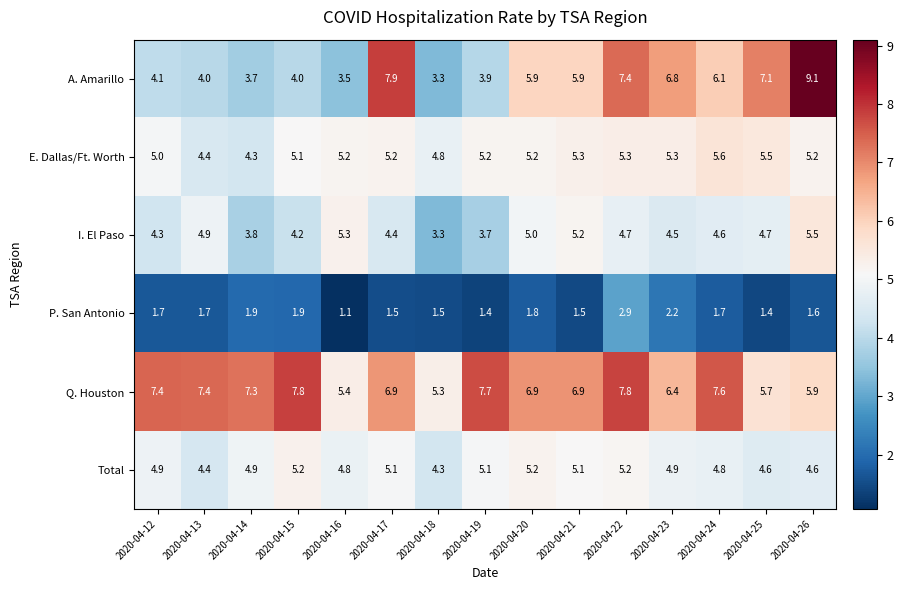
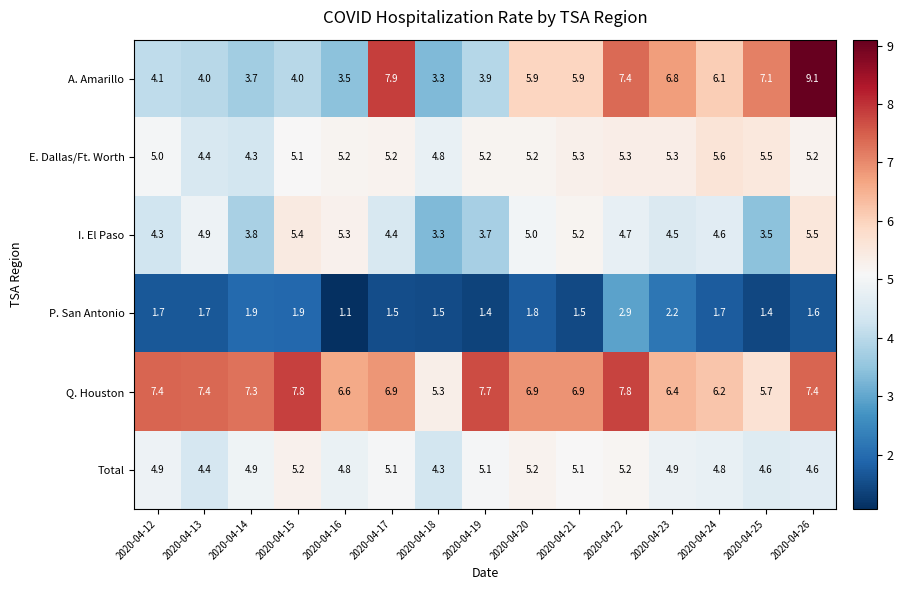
  {
    "A. Amarillo": {
      "2020-04-12": 4.1,
      "2020-04-13": 4.0,
      "2020-04-14": 3.7,
      "2020-04-15": 4.0,
      "2020-04-16": 3.5,
      "2020-04-17": 7.9,
      "2020-04-18": 3.3,
      "2020-04-19": 3.9,
      "2020-04-20": 5.9,
      "2020-04-21": 5.9,
      "2020-04-22": 7.4,
      "2020-04-23": 6.8,
      "2020-04-24": 6.1,
      "2020-04-25": 7.1,
      "2020-04-26": 9.1
    },
    "E. Dallas/Ft. Worth": {
      "2020-04-12": 5.0,
      "2020-04-13": 4.4,
      "2020-04-14": 4.3,
      "2020-04-15": 5.1,
      "2020-04-16": 5.2,
      "2020-04-17": 5.2,
      "2020-04-18": 4.8,
      "2020-04-19": 5.2,
      "2020-04-20": 5.2,
      "2020-04-21": 5.3,
      "2020-04-22": 5.3,
      "2020-04-23": 5.3,
      "2020-04-24": 5.6,
      "2020-04-25": 5.5,
      "2020-04-26": 5.2
    },
    "I. El Paso": {
      "2020-04-12": 4.3,
      "2020-04-13": 4.9,
      "2020-04-14": 3.8,
-     "2020-04-15": 4.2,
+     "2020-04-15": 5.4,
      "2020-04-16": 5.3,
      "2020-04-17": 4.4,
      "2020-04-18": 3.3,
      "2020-04-19": 3.7,
      "2020-04-20": 5.0,
      "2020-04-21": 5.2,
      "2020-04-22": 4.7,
      "2020-04-23": 4.5,
      "2020-04-24": 4.6,
-     "2020-04-25": 4.7,
+     "2020-04-25": 3.5,
      "2020-04-26": 5.5
    },
    "P. San Antonio": {
      "2020-04-12": 1.7,
      "2020-04-13": 1.7,
      "2020-04-14": 1.9,
      "2020-04-15": 1.9,
      "2020-04-16": 1.1,
      "2020-04-17": 1.5,
      "2020-04-18": 1.5,
      "2020-04-19": 1.4,
      "2020-04-20": 1.8,
      "2020-04-21": 1.5,
      "2020-04-22": 2.9,
      "2020-04-23": 2.2,
      "2020-04-24": 1.7,
      "2020-04-25": 1.4,
      "2020-04-26": 1.6
    },
    "Q. Houston": {
      "2020-04-12": 7.4,
      "2020-04-13": 7.4,
      "2020-04-14": 7.3,
      "2020-04-15": 7.8,
-     "2020-04-16": 5.4,
+     "2020-04-16": 6.6,
      "2020-04-17": 6.9,
      "2020-04-18": 5.3,
      "2020-04-19": 7.7,
      "2020-04-20": 6.9,
      "2020-04-21": 6.9,
      "2020-04-22": 7.8,
      "2020-04-23": 6.4,
-     "2020-04-24": 7.6,
+     "2020-04-24": 6.2,
      "2020-04-25": 5.7,
-     "2020-04-26": 5.9
+     "2020-04-26": 7.4
    },
    "Total": {
      "2020-04-12": 4.9,
      "2020-04-13": 4.4,
      "2020-04-14": 4.9,
      "2020-04-15": 5.2,
      "2020-04-16": 4.8,
      "2020-04-17": 5.1,
      "2020-04-18": 4.3,
      "2020-04-19": 5.1,
      "2020-04-20": 5.2,
      "2020-04-21": 5.1,
      "2020-04-22": 5.2,
      "2020-04-23": 4.9,
      "2020-04-24": 4.8,
      "2020-04-25": 4.6,
      "2020-04-26": 4.6
    }
  }
